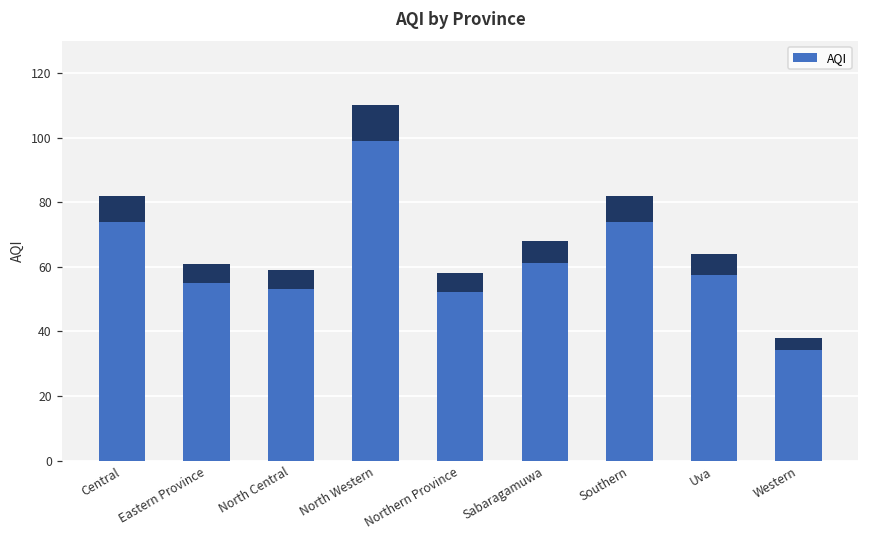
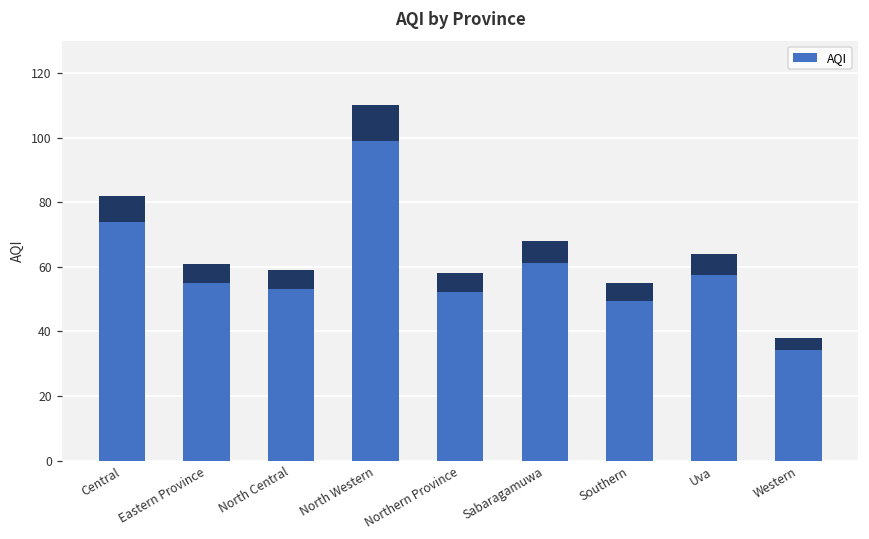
  {
    "Central": 82,
    "Eastern Province": 61,
    "North Central": 59,
    "North Western": 110,
    "Northern Province": 58,
    "Sabaragamuwa": 68,
-   "Southern": 82,
+   "Southern": 55,
    "Uva": 64,
    "Western": 38
  }
